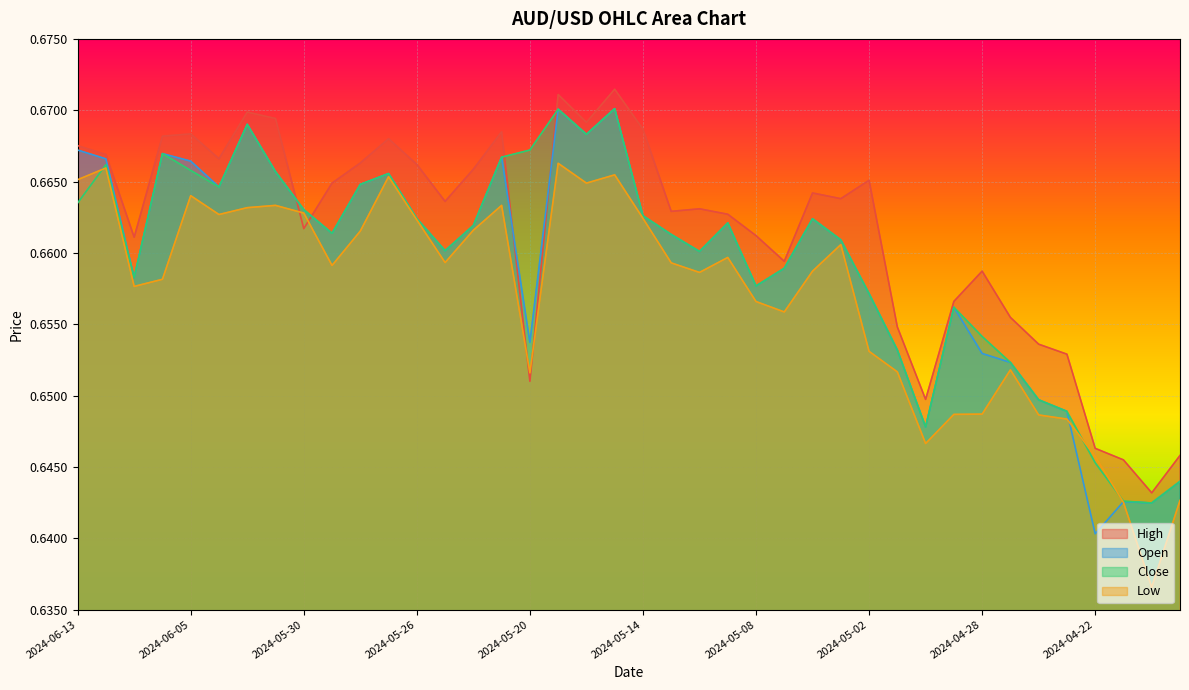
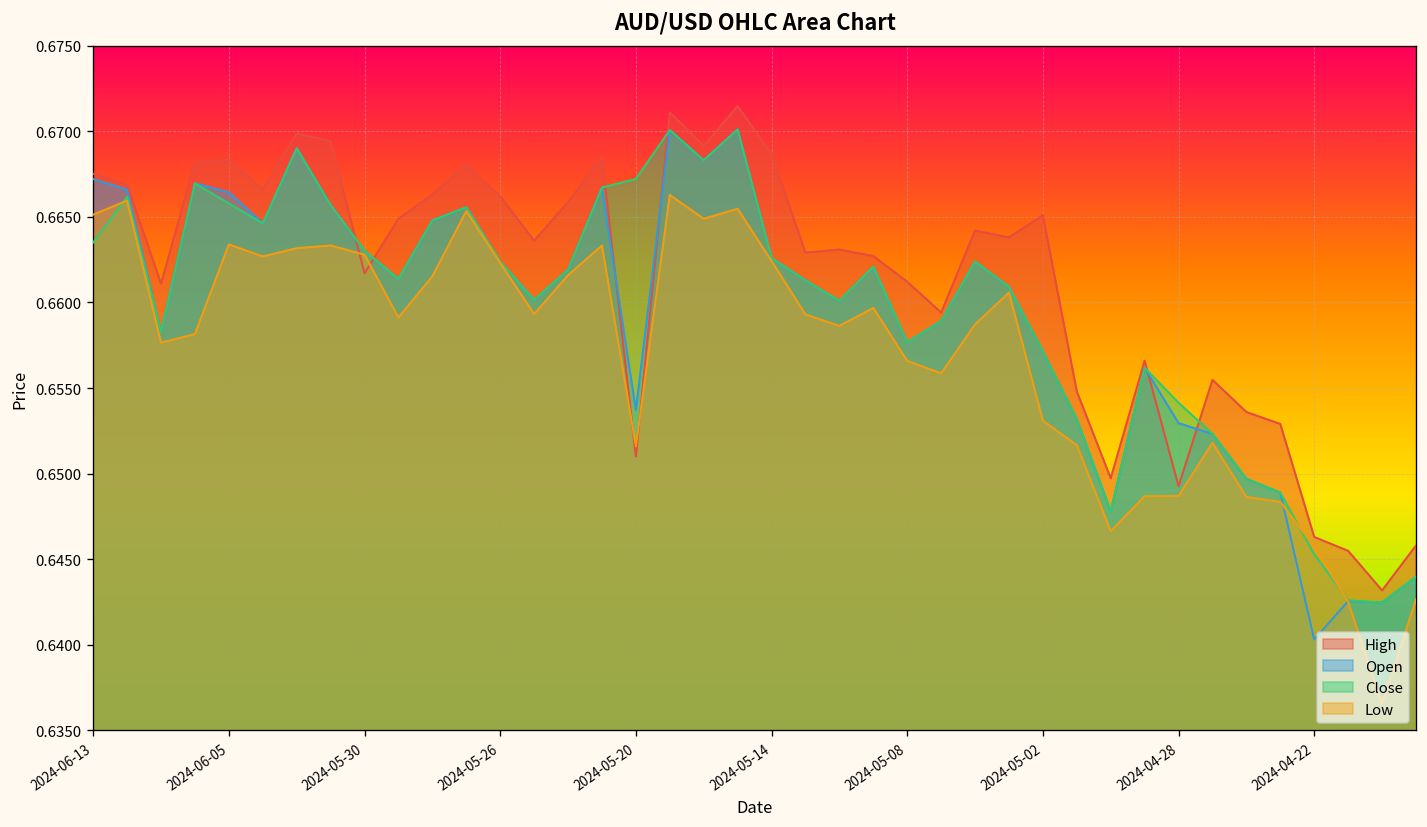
  {
    "High": {
      "2024-06-13": 0.6675,
      "2024-06-05": 0.6683,
      "2024-05-30": 0.6617,
      "2024-05-26": 0.6662,
      "2024-05-20": 0.6510,
      "2024-05-14": 0.6687,
      "2024-05-08": 0.6612,
      "2024-05-02": 0.6651,
-     "2024-04-28": 0.6587,
+     "2024-04-28": 0.6493,
      "2024-04-22": 0.6463
    },
    "Open": {
      "2024-06-13": 0.6672,
      "2024-06-05": 0.6664,
      "2024-05-20": 0.6537,
      "2024-04-28": 0.6530,
      "2024-04-22": 0.6403
    },
    "Close": {
      "2024-06-13": 0.6635,
      "2024-06-05": 0.6658,
      "2024-05-20": 0.6672,
      "2024-04-28": 0.6541,
      "2024-04-22": 0.6453
    },
    "Low": {
      "2024-06-13": 0.6651,
-     "2024-06-05": 0.6640,
+     "2024-06-05": 0.6634,
      "2024-05-30": 0.6628,
      "2024-05-20": 0.6516,
      "2024-05-14": 0.6624,
      "2024-05-08": 0.6566,
      "2024-05-02": 0.6531,
      "2024-04-28": 0.6487,
      "2024-04-22": 0.6457
    }
  }
